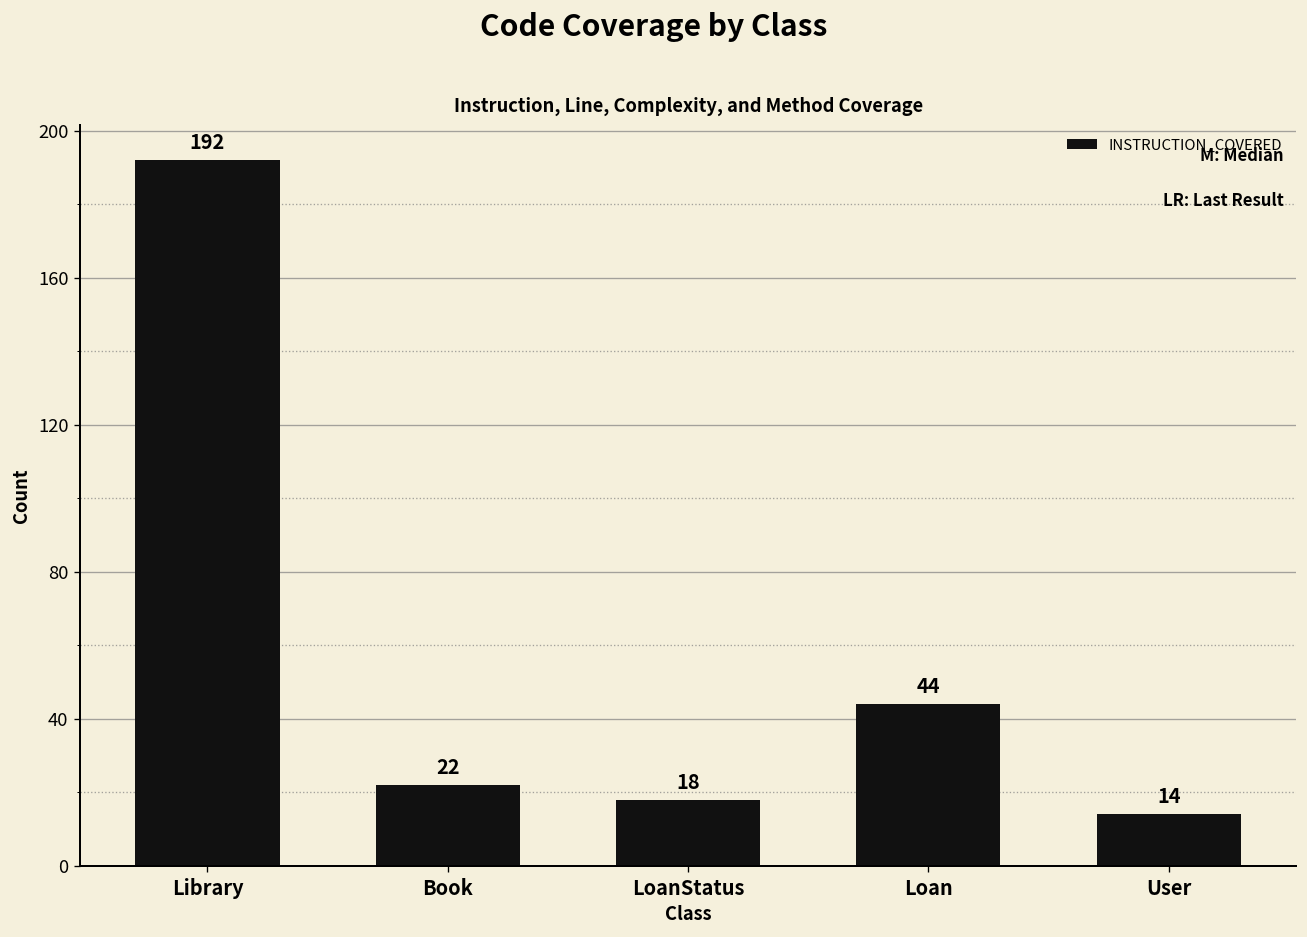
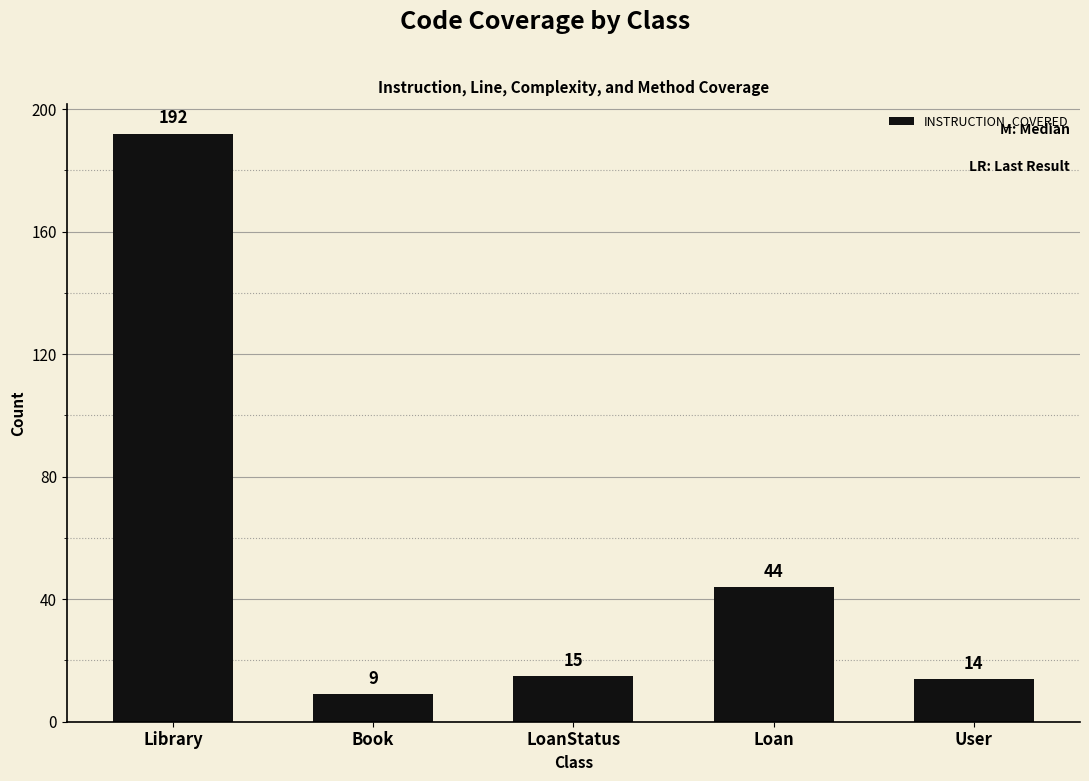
  {
    "Library": 192,
-   "Book": 22,
-   "LoanStatus": 18,
+   "Book": 9,
+   "LoanStatus": 15,
    "Loan": 44,
    "User": 14
  }
